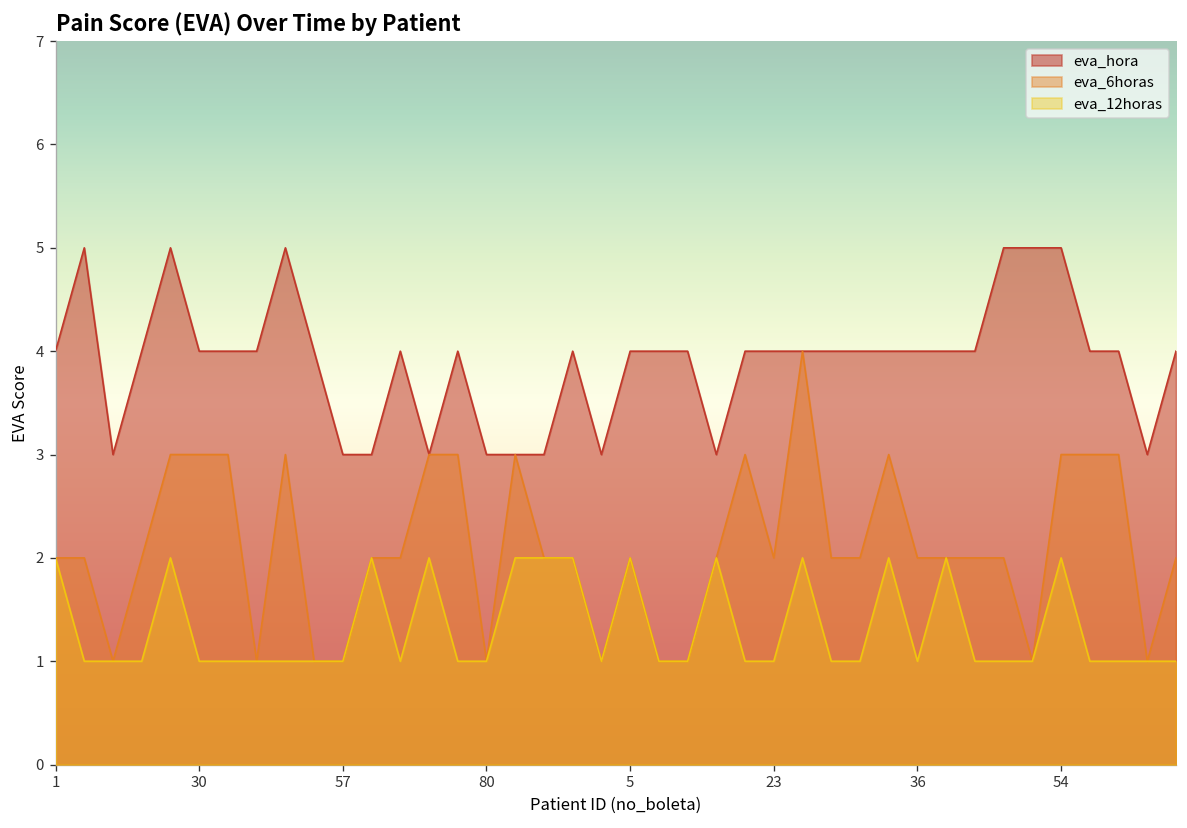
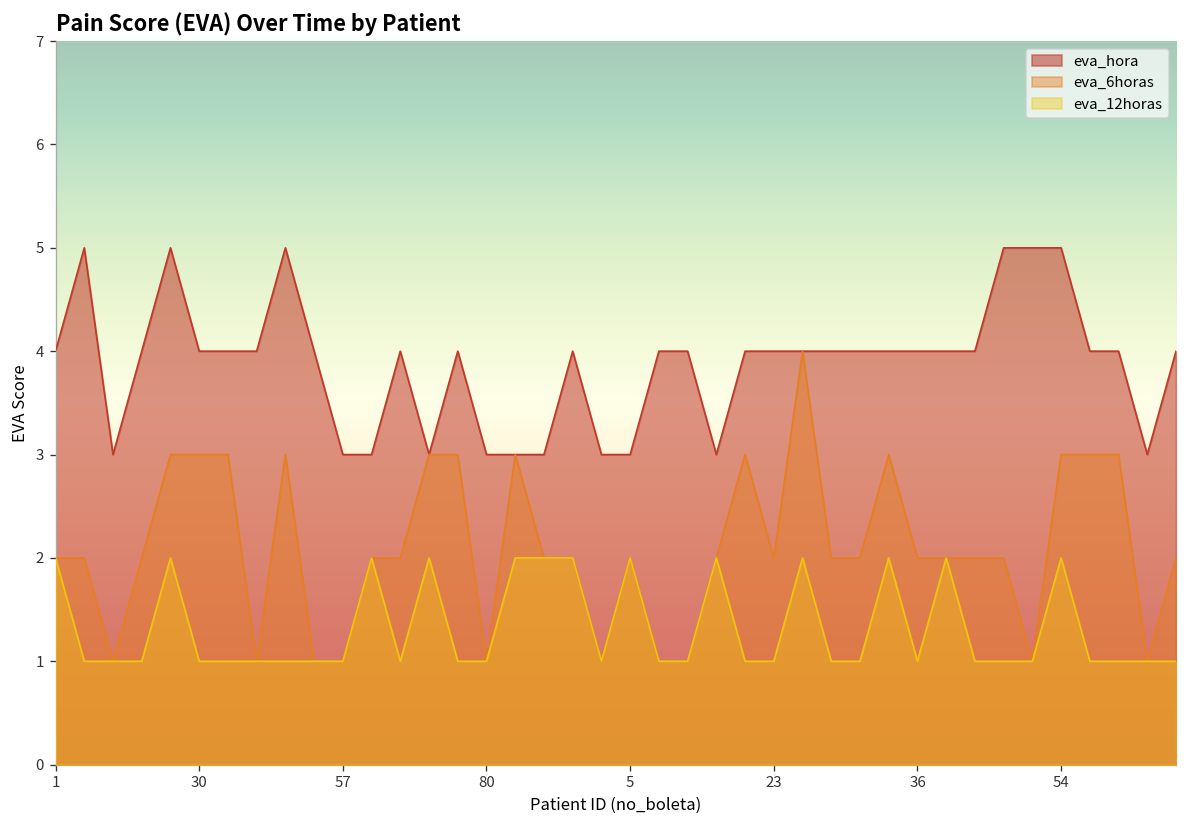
  {
    "eva_hora": {
      "30": 4,
      "57": 3,
      "80": 3,
-     "5": 4,
+     "5": 3,
      "54": 5
    }
  }
